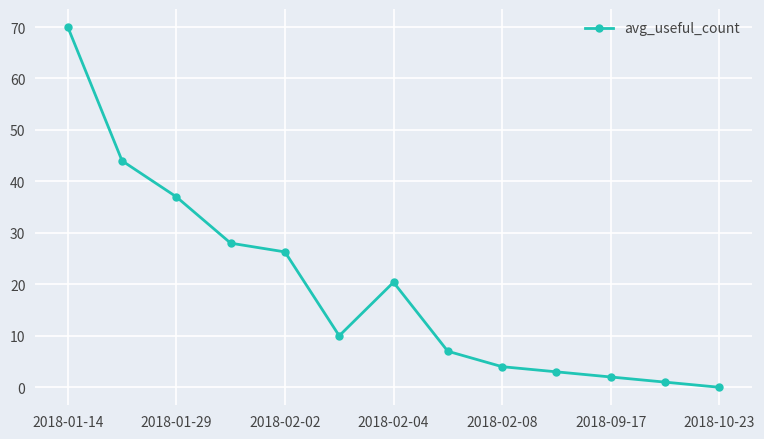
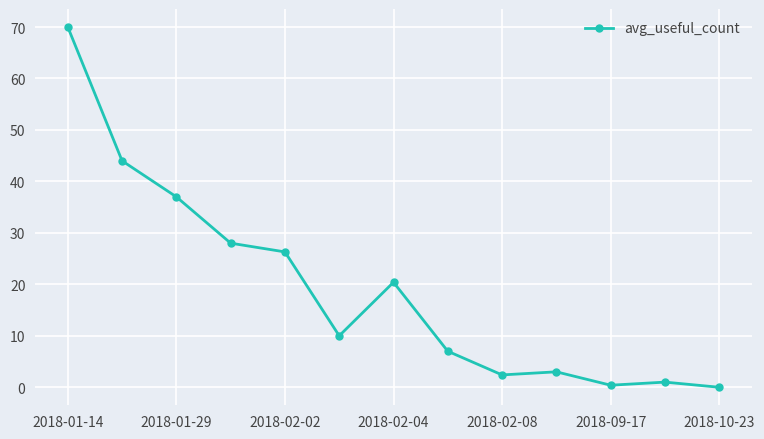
  {
    "2018-01-14": 70,
    "2018-01-29": 37,
    "2018-02-02": 26,
    "2018-02-04": 20,
-   "2018-02-08": 4,
-   "2018-09-17": 2,
+   "2018-02-08": 2,
+   "2018-09-17": 0,
    "2018-10-23": 0
  }
